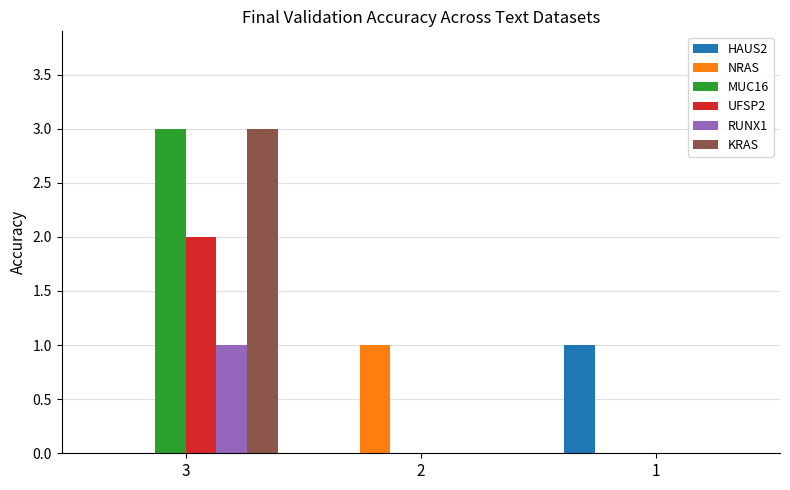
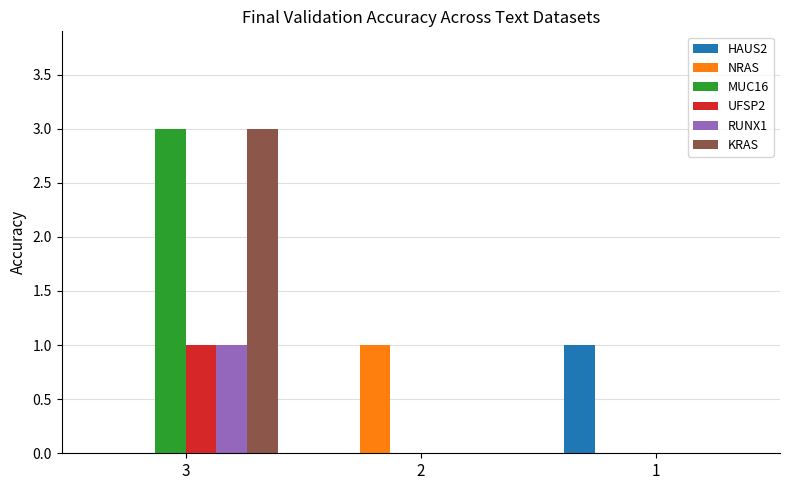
  {
    "HAUS2": {
      "3": 0,
      "2": 0,
      "1": 1
    },
    "NRAS": {
      "3": 0,
      "2": 1,
      "1": 0
    },
    "MUC16": {
      "3": 3,
      "2": 0,
      "1": 0
    },
    "UFSP2": {
-     "3": 2,
+     "3": 1,
      "2": 0,
      "1": 0
    },
    "RUNX1": {
      "3": 1,
      "2": 0,
      "1": 0
    },
    "KRAS": {
      "3": 3,
      "2": 0,
      "1": 0
    }
  }
